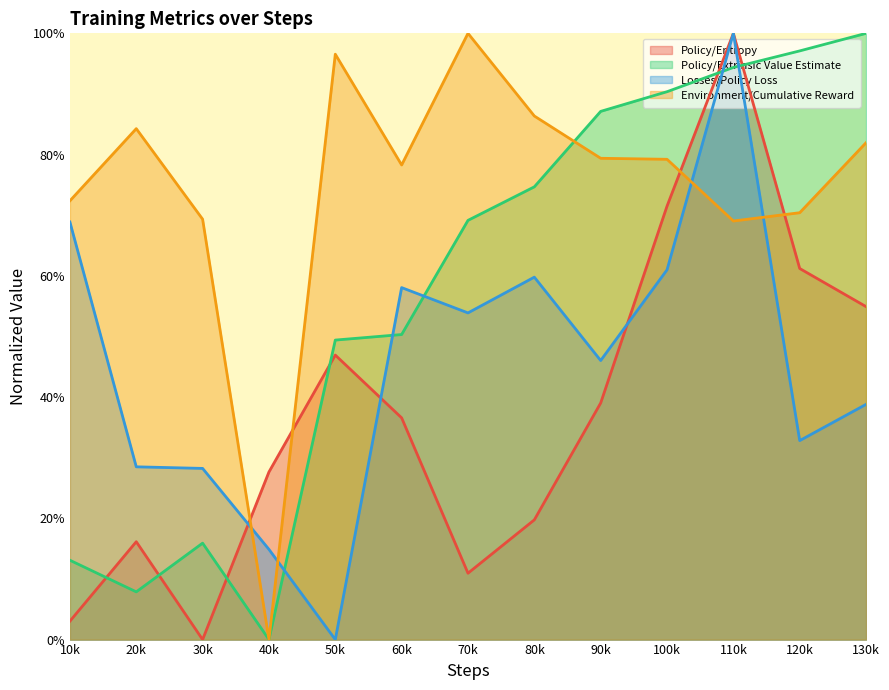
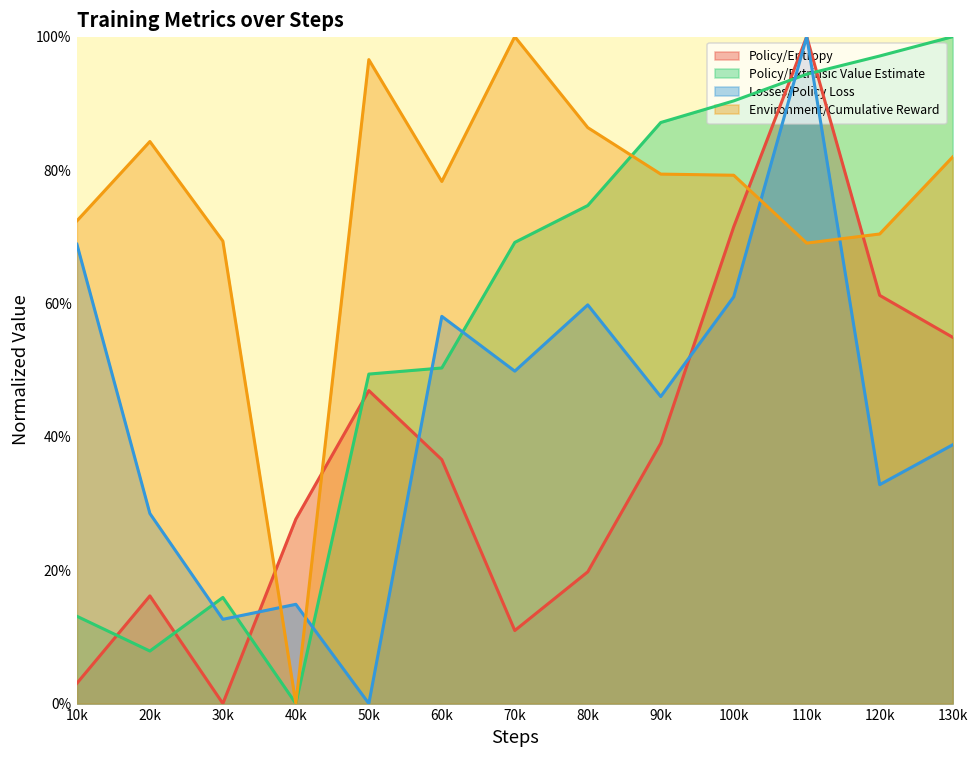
  {
    "Policy/Extrinsic Value Estimate": {
      "10k": "13%",
      "20k": "8%",
      "30k": "16%",
      "50k": "49%",
      "60k": "50%",
      "70k": "69%",
      "80k": "75%",
      "90k": "87%",
      "130k": "100%"
    },
    "Losses/Policy Loss": {
      "10k": "69%",
      "20k": "28%",
-     "30k": "28%",
+     "30k": "13%",
      "40k": "15%",
      "50k": "0%",
      "60k": "58%",
-     "70k": "54%",
+     "70k": "50%",
      "80k": "60%",
      "90k": "46%",
      "100k": "61%",
      "120k": "33%",
      "130k": "39%"
    }
  }
